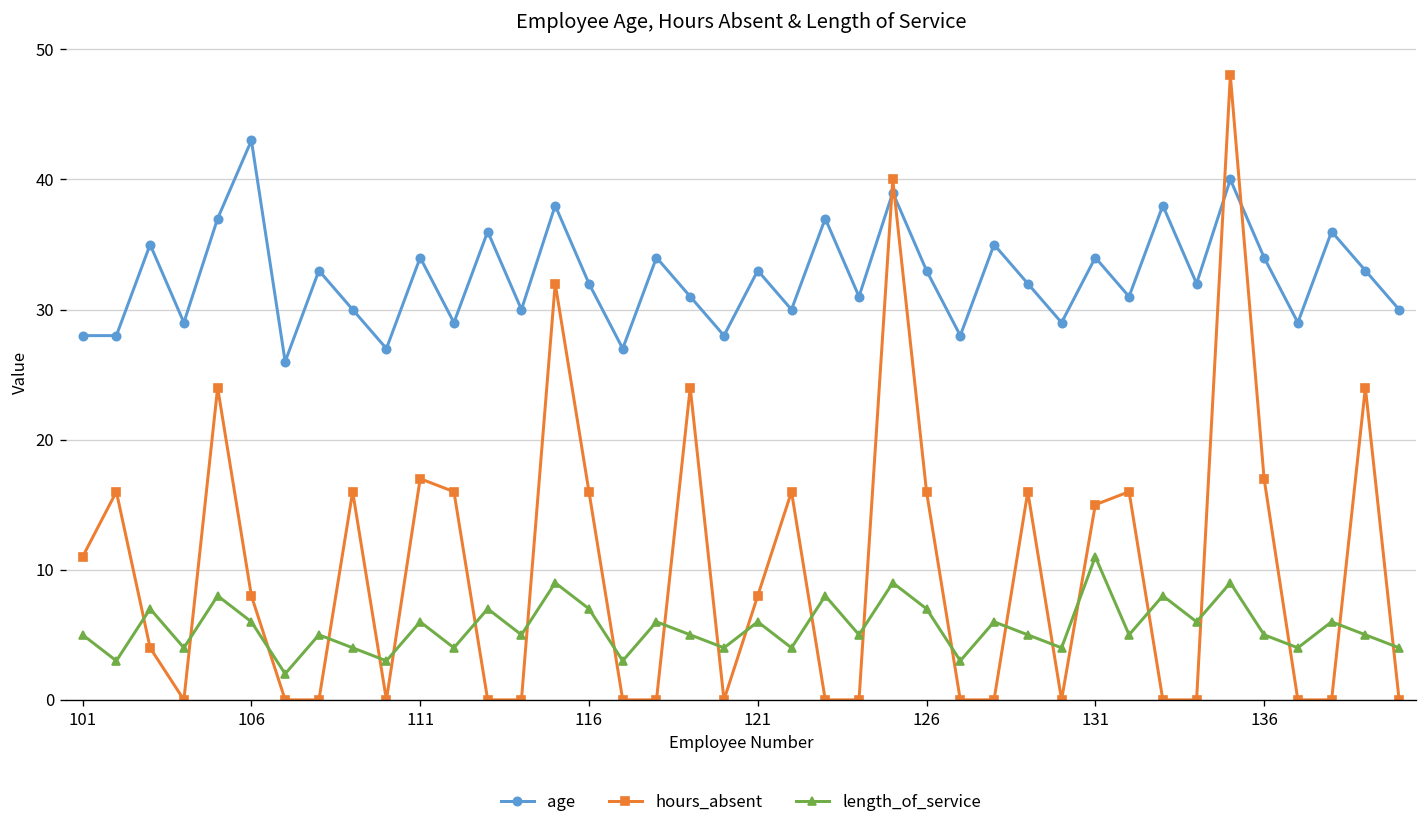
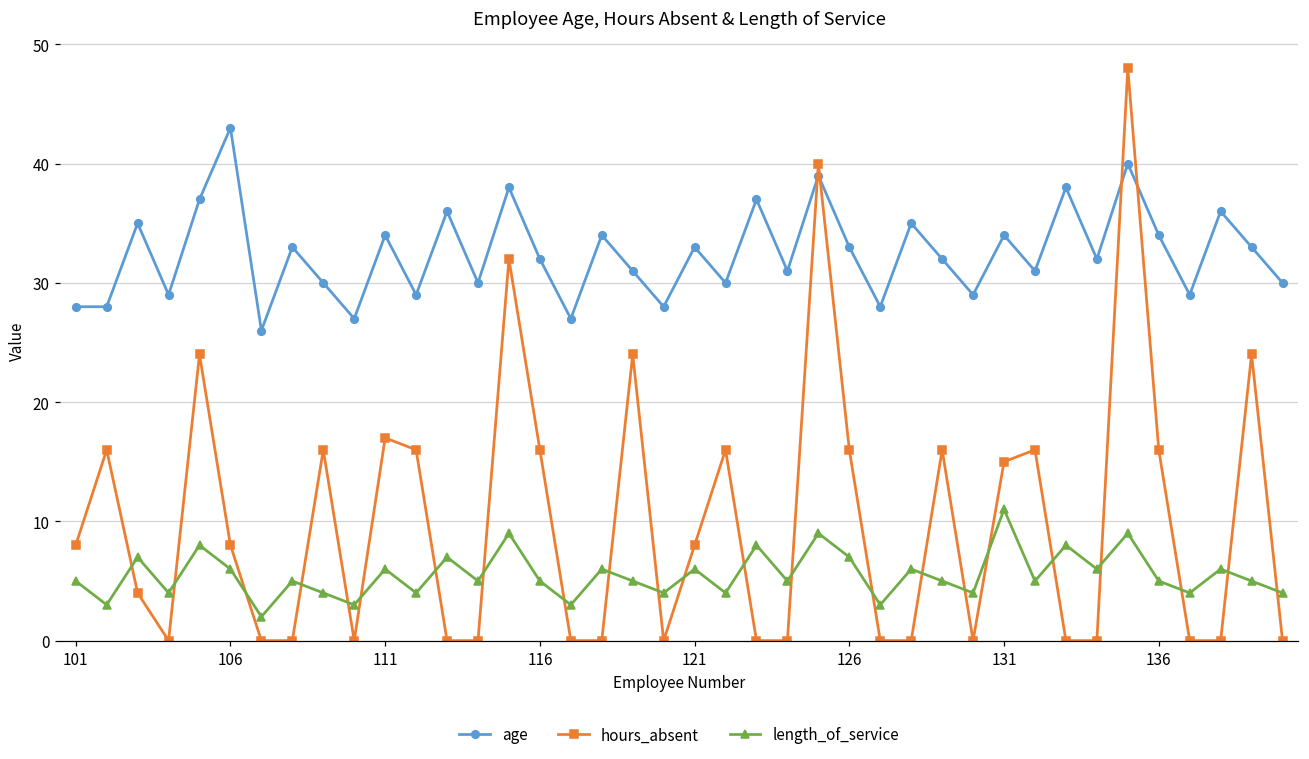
  {
    "age": {
      "101": 28,
      "106": 43,
      "111": 34,
      "116": 32,
      "121": 33,
      "126": 33,
      "131": 34,
      "136": 34
    },
    "hours_absent": {
-     "101": 11,
+     "101": 8,
      "106": 8,
      "111": 17,
      "116": 16,
      "121": 8,
      "126": 16,
      "131": 15,
-     "136": 17
+     "136": 16
    },
    "length_of_service": {
      "101": 5,
      "106": 6,
      "111": 6,
-     "116": 7,
+     "116": 5,
      "121": 6,
      "126": 7,
      "131": 11,
      "136": 5
    }
  }
